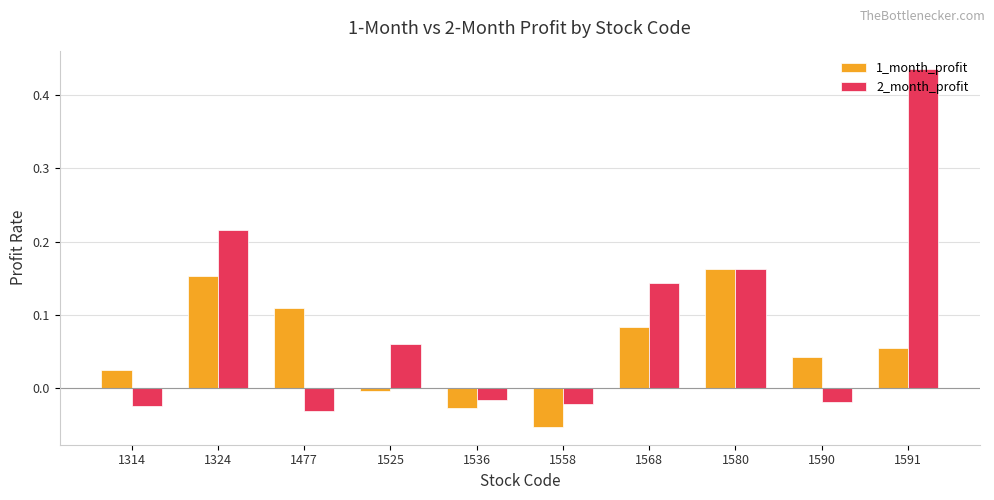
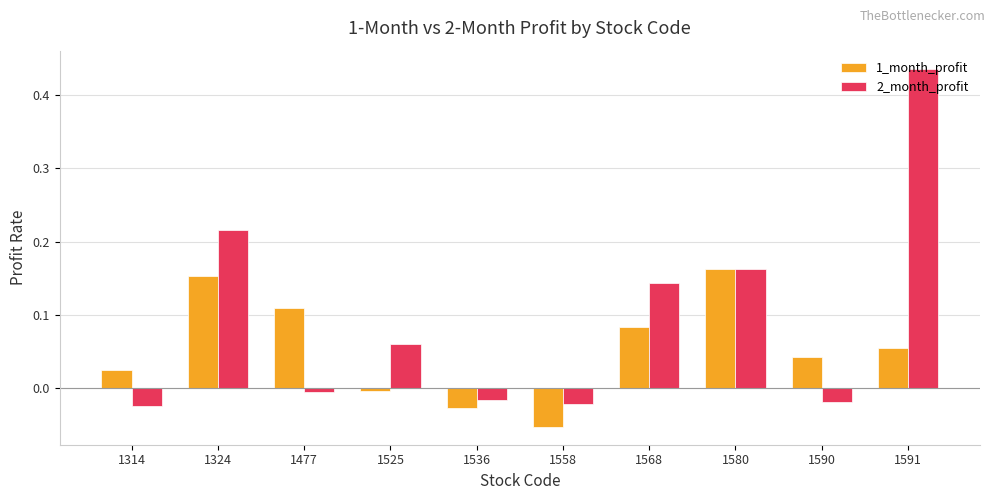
  {
    "1_month_profit": {
      "1314": 0.02,
      "1324": 0.15,
      "1477": 0.11,
      "1525": 0.00,
      "1536": -0.03,
      "1558": -0.05,
      "1568": 0.08,
      "1580": 0.16,
      "1590": 0.04,
      "1591": 0.06
    },
    "2_month_profit": {
      "1314": -0.02,
      "1324": 0.22,
-     "1477": -0.03,
+     "1477": -0.01,
      "1525": 0.06,
      "1536": -0.02,
      "1558": -0.02,
      "1568": 0.14,
      "1580": 0.16,
      "1590": -0.02,
      "1591": 0.44
    }
  }
